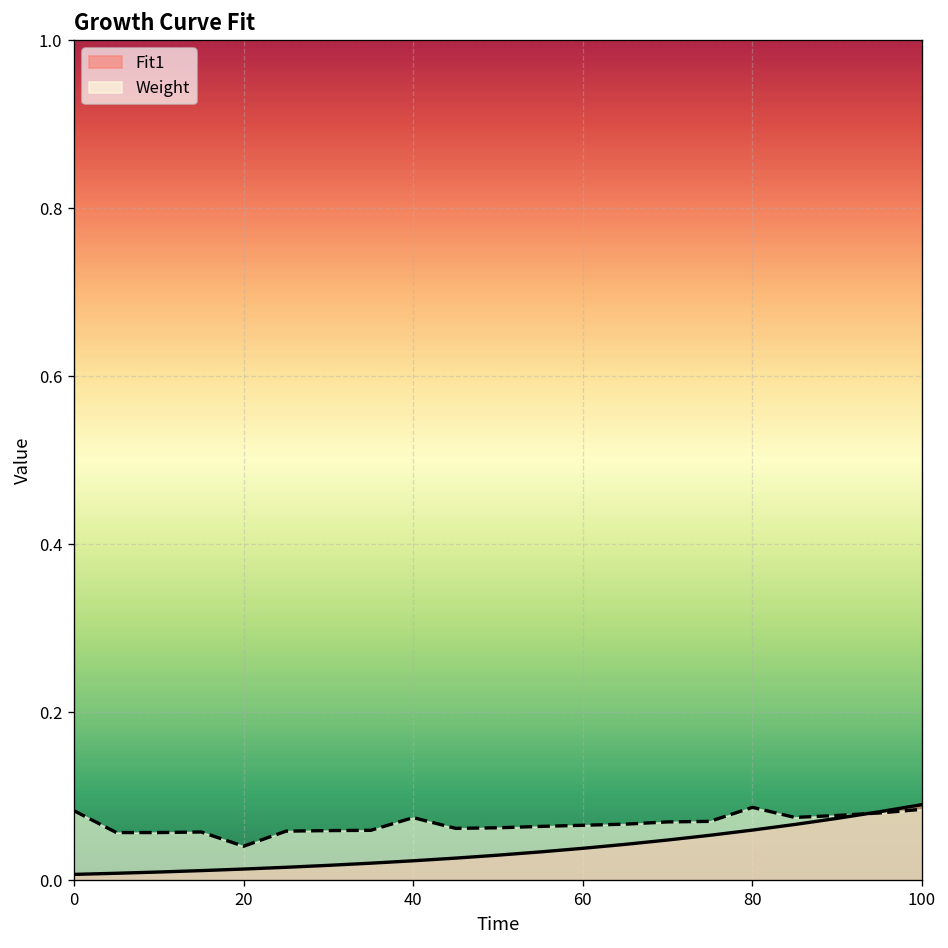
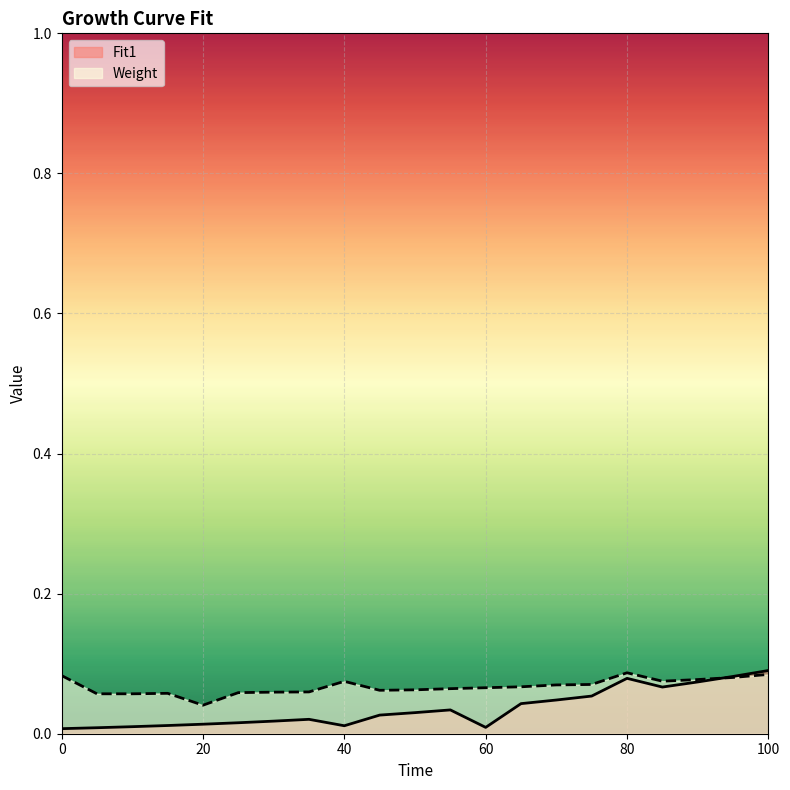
  {
    "Fit1": {
      "0": 0.01,
      "20": 0.01,
-     "40": 0.02,
-     "60": 0.04,
-     "80": 0.06,
+     "40": 0.01,
+     "60": 0.01,
+     "80": 0.08,
      "100": 0.09
    },
    "Weight": {
      "0": 0.08,
      "20": 0.04,
      "40": 0.07,
      "60": 0.07,
      "80": 0.09,
      "100": 0.08
    }
  }
